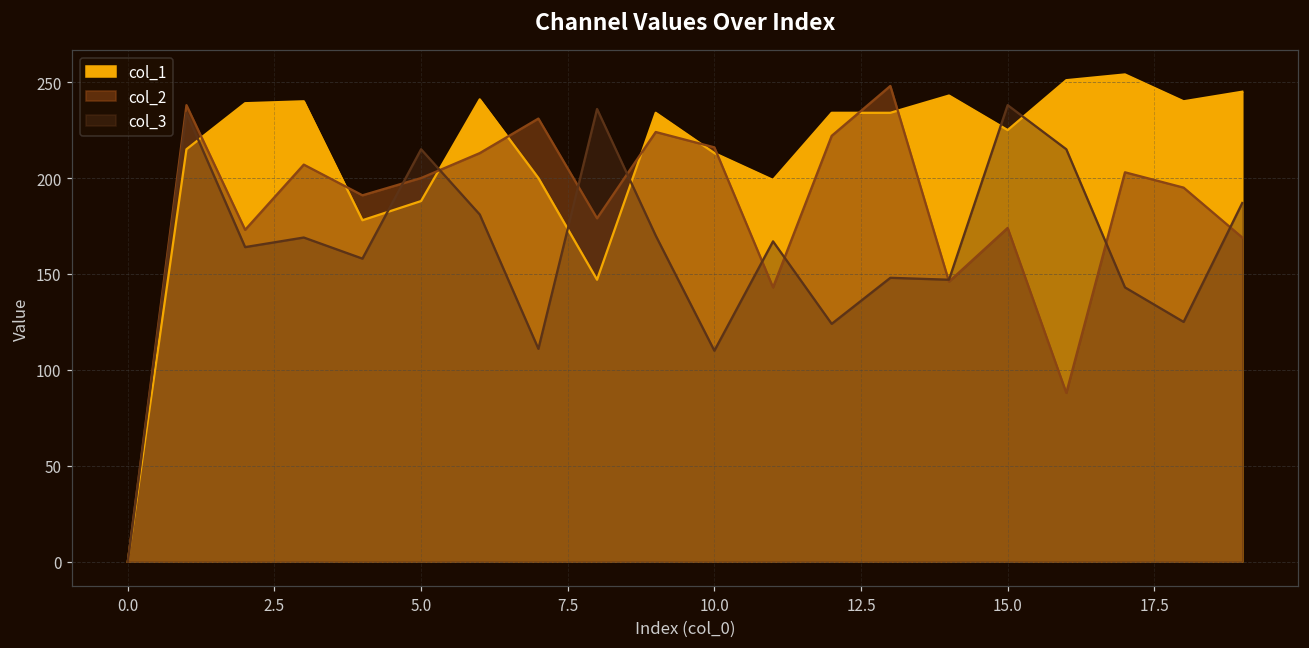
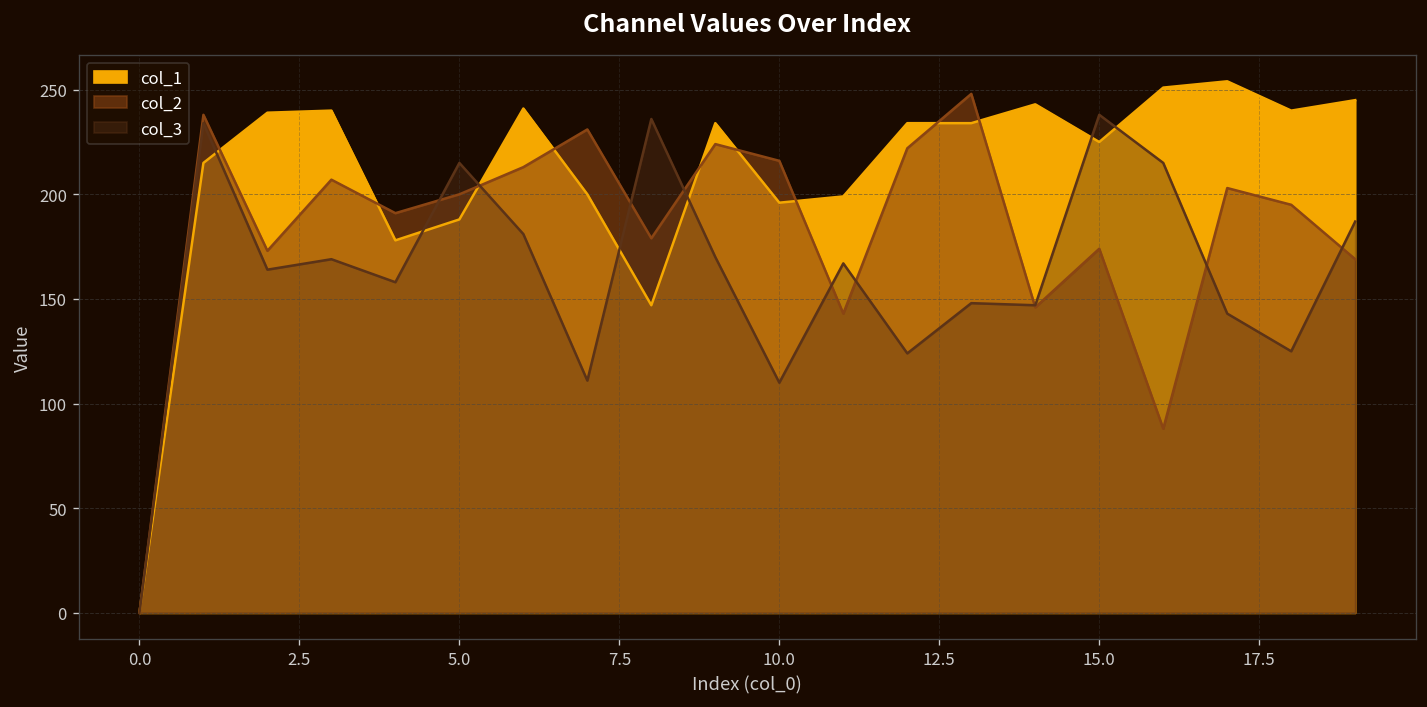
  {
    "col_1": {
      "5.0": 188,
-     "10.0": 213,
+     "10.0": 196,
      "15.0": 225
    }
  }
